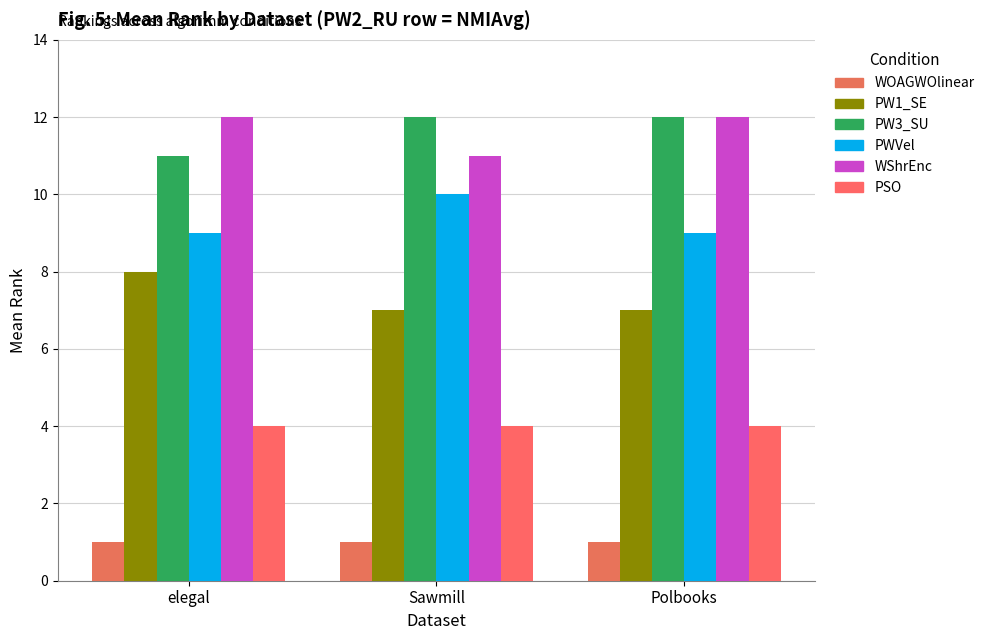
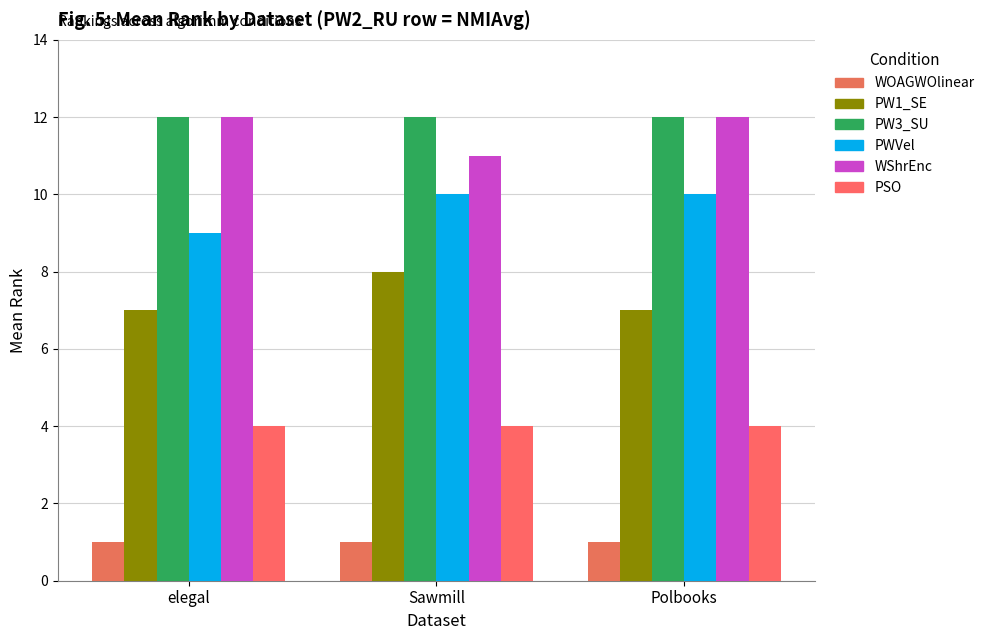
  {
    "PW1_SE": {
-     "elegal": 8,
-     "Sawmill": 7,
+     "elegal": 7,
+     "Sawmill": 8,
      "Polbooks": 7
    },
    "PW3_SU": {
-     "elegal": 11,
+     "elegal": 12,
      "Sawmill": 12,
      "Polbooks": 12
    },
    "PWVel": {
      "elegal": 9,
      "Sawmill": 10,
-     "Polbooks": 9
+     "Polbooks": 10
    },
    "WShrEnc": {
      "elegal": 12,
      "Sawmill": 11,
      "Polbooks": 12
    }
  }
